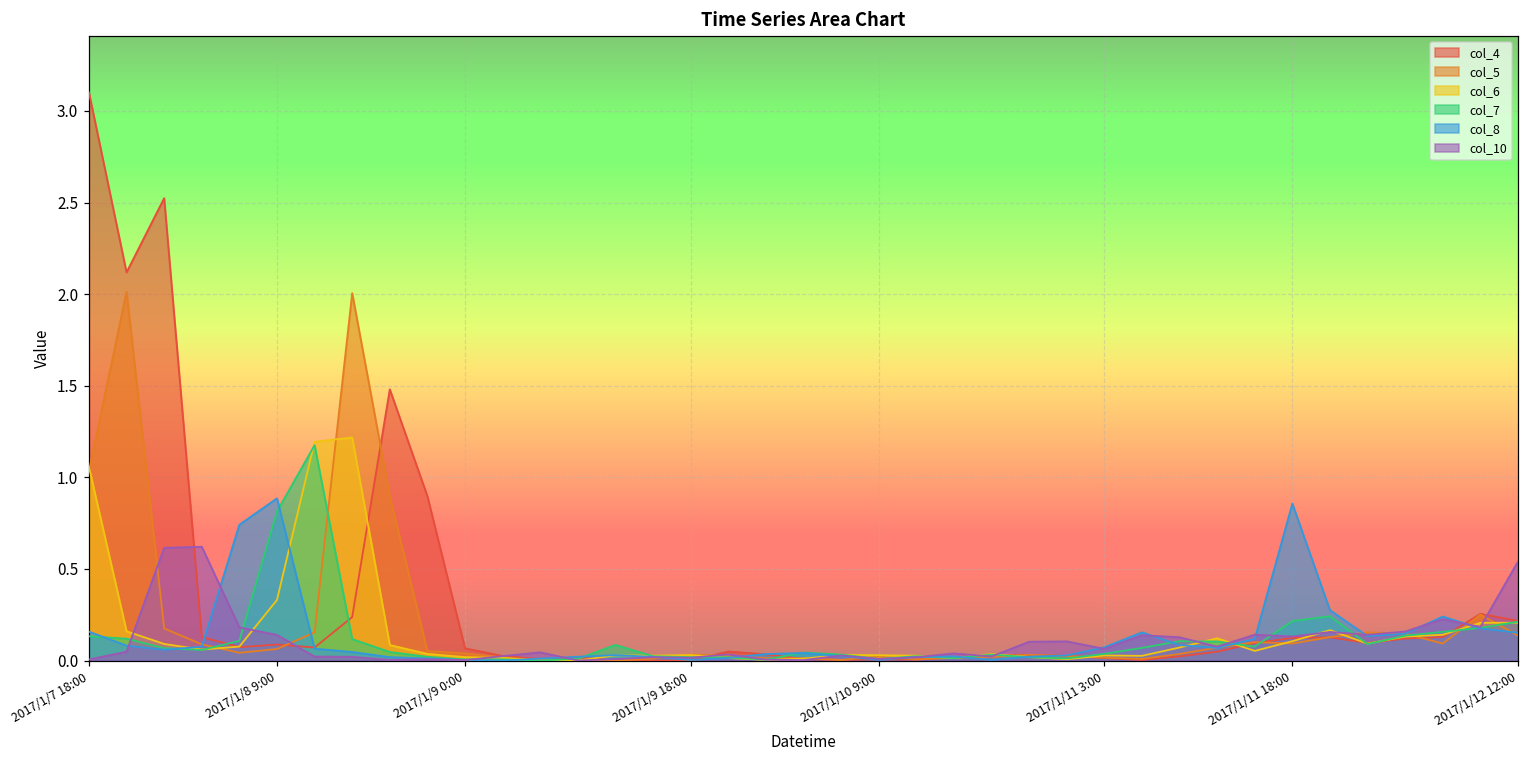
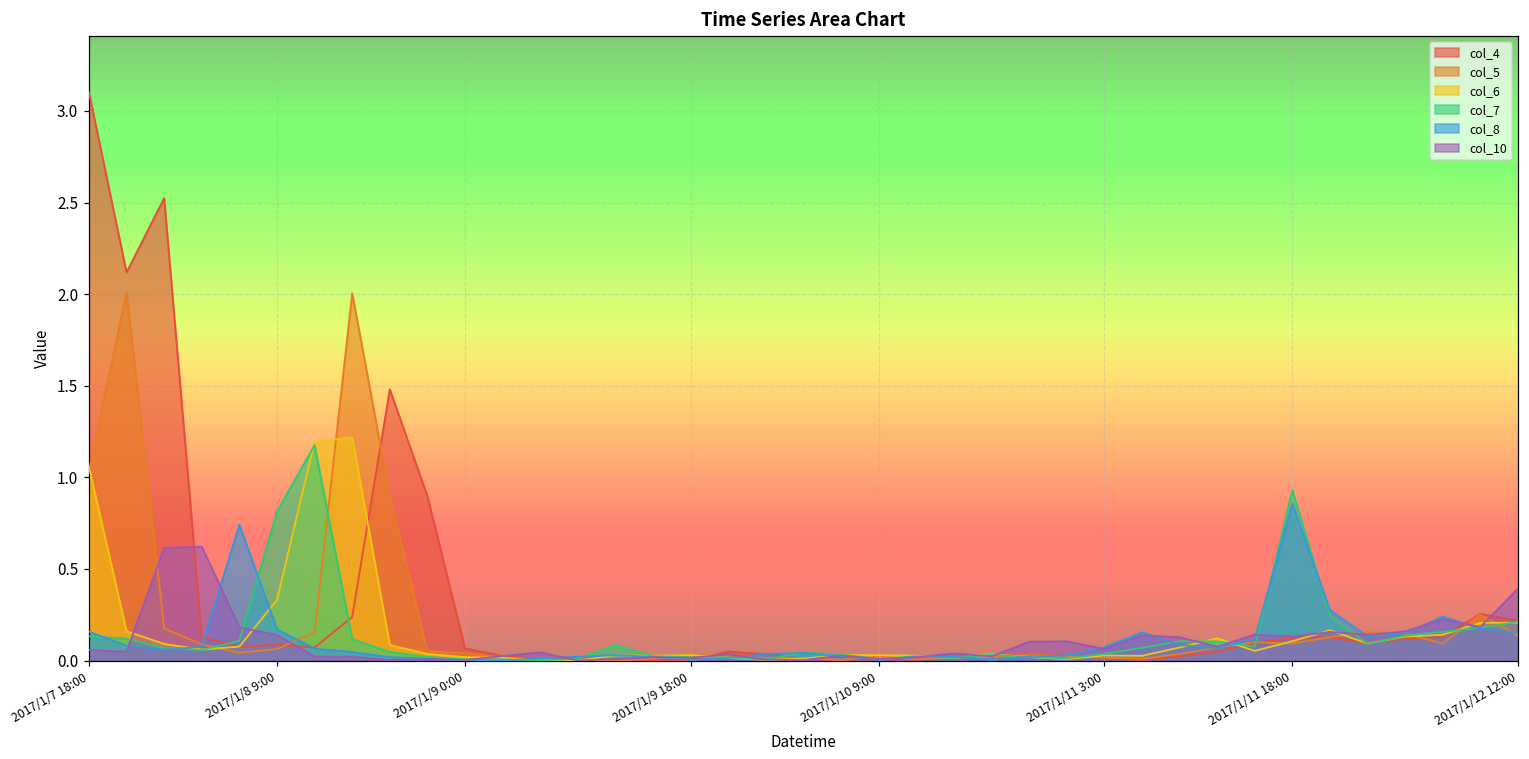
  {
    "col_6": {
      "2017/1/7 18:00": 1.06,
      "2017/1/8 9:00": 0.33
    },
    "col_7": {
      "2017/1/7 18:00": 0.13,
      "2017/1/8 9:00": 0.81,
-     "2017/1/11 18:00": 0.22
+     "2017/1/11 18:00": 0.93
    },
    "col_8": {
      "2017/1/7 18:00": 0.16,
-     "2017/1/8 9:00": 0.89,
+     "2017/1/8 9:00": 0.17,
      "2017/1/11 18:00": 0.86
    },
    "col_10": {
-     "2017/1/7 18:00": 0.01,
+     "2017/1/7 18:00": 0.06,
      "2017/1/8 9:00": 0.14,
-     "2017/1/12 12:00": 0.54
+     "2017/1/12 12:00": 0.39
    }
  }
